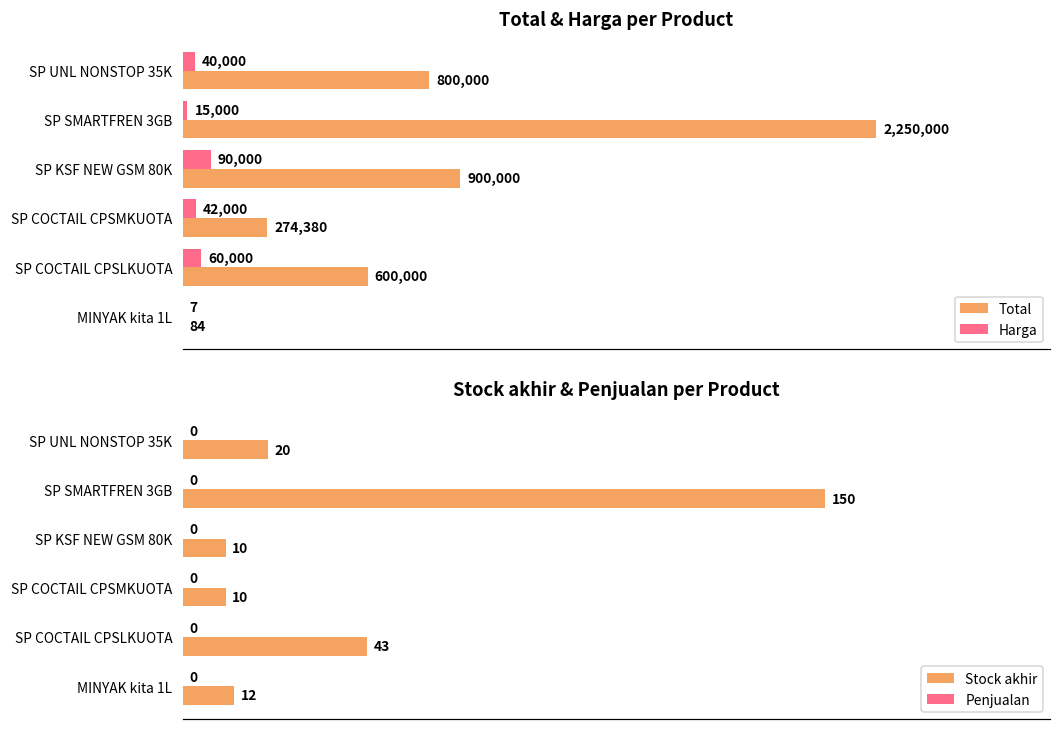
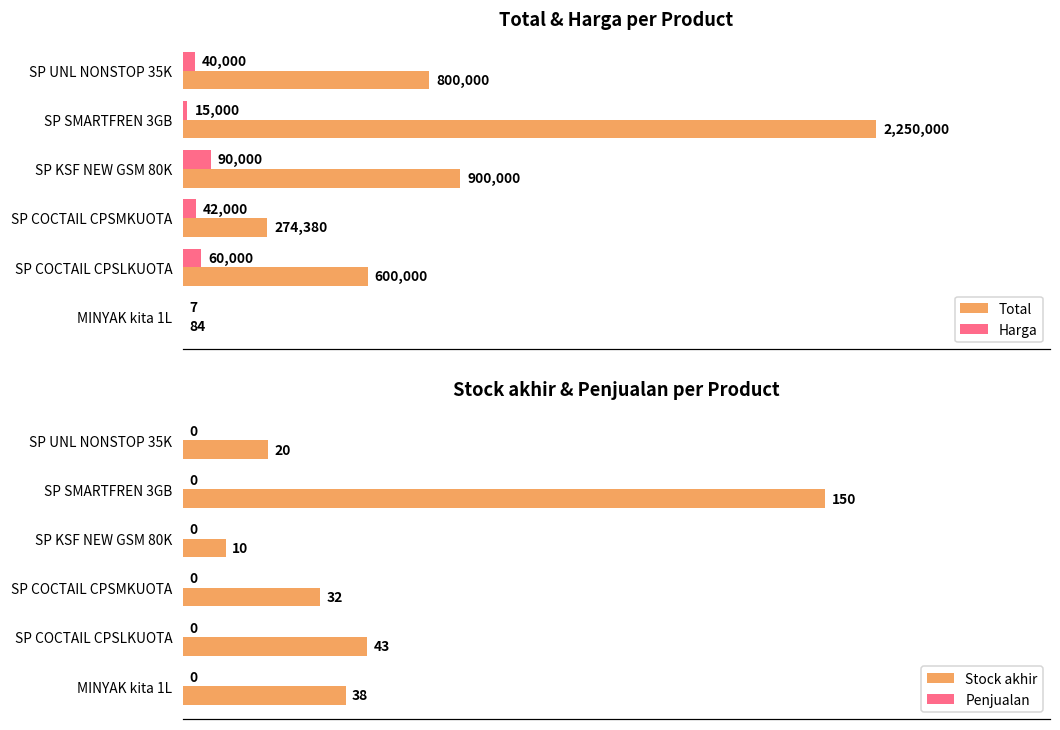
  {
    "Total & Harga per Product": {
      "Total": {
        "SP UNL NONSTOP 35K": "800,000",
        "SP SMARTFREN 3GB": "2,250,000",
        "SP KSF NEW GSM 80K": "900,000",
        "SP COCTAIL CPSMKUOTA": "274,380",
        "SP COCTAIL CPSLKUOTA": "600,000",
        "MINYAK kita 1L": "84"
      },
      "Harga": {
        "SP UNL NONSTOP 35K": "40,000",
        "SP SMARTFREN 3GB": "15,000",
        "SP KSF NEW GSM 80K": "90,000",
        "SP COCTAIL CPSMKUOTA": "42,000",
        "SP COCTAIL CPSLKUOTA": "60,000",
        "MINYAK kita 1L": "7"
      }
    },
    "Stock akhir & Penjualan per Product": {
      "Stock akhir": {
        "SP UNL NONSTOP 35K": "20",
        "SP SMARTFREN 3GB": "150",
        "SP KSF NEW GSM 80K": "10",
-       "SP COCTAIL CPSMKUOTA": "10",
+       "SP COCTAIL CPSMKUOTA": "32",
        "SP COCTAIL CPSLKUOTA": "43",
-       "MINYAK kita 1L": "12"
+       "MINYAK kita 1L": "38"
      },
      "Penjualan": {
        "SP UNL NONSTOP 35K": "0",
        "SP SMARTFREN 3GB": "0",
        "SP KSF NEW GSM 80K": "0",
        "SP COCTAIL CPSMKUOTA": "0",
        "SP COCTAIL CPSLKUOTA": "0",
        "MINYAK kita 1L": "0"
      }
    }
  }
